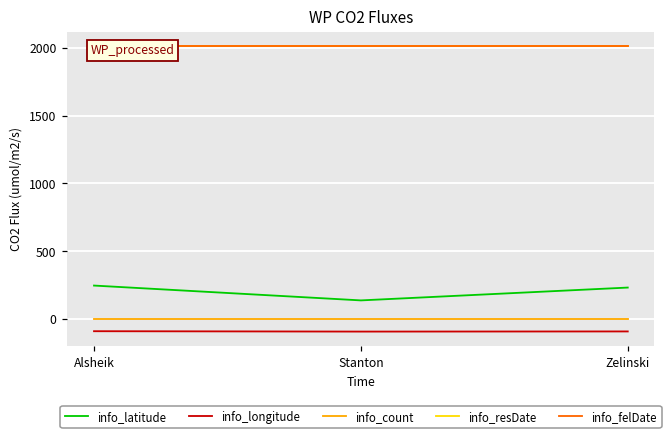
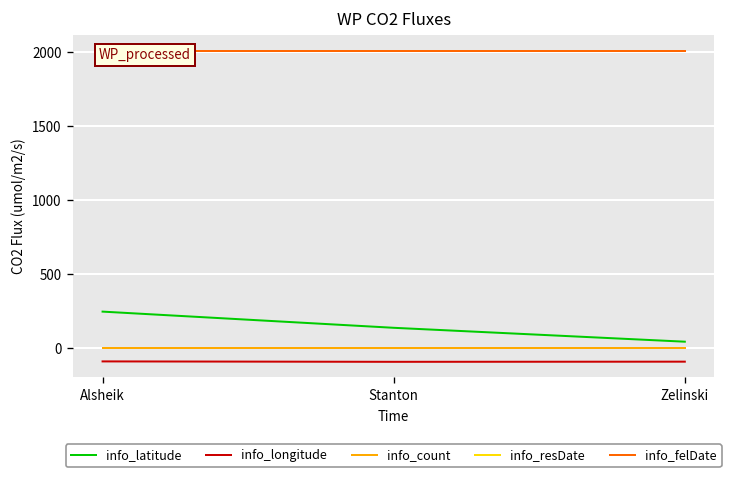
  {
    "info_latitude": {
      "Alsheik": 250,
      "Stanton": 140,
-     "Zelinski": 230
+     "Zelinski": 40
    },
    "info_longitude": {
      "Alsheik": -90,
      "Stanton": -90,
      "Zelinski": -90
    },
    "info_count": {
      "Alsheik": 0,
      "Stanton": 0,
      "Zelinski": 0
    },
    "info_felDate": {
      "Stanton": 2010,
      "Zelinski": 2010
    }
  }
